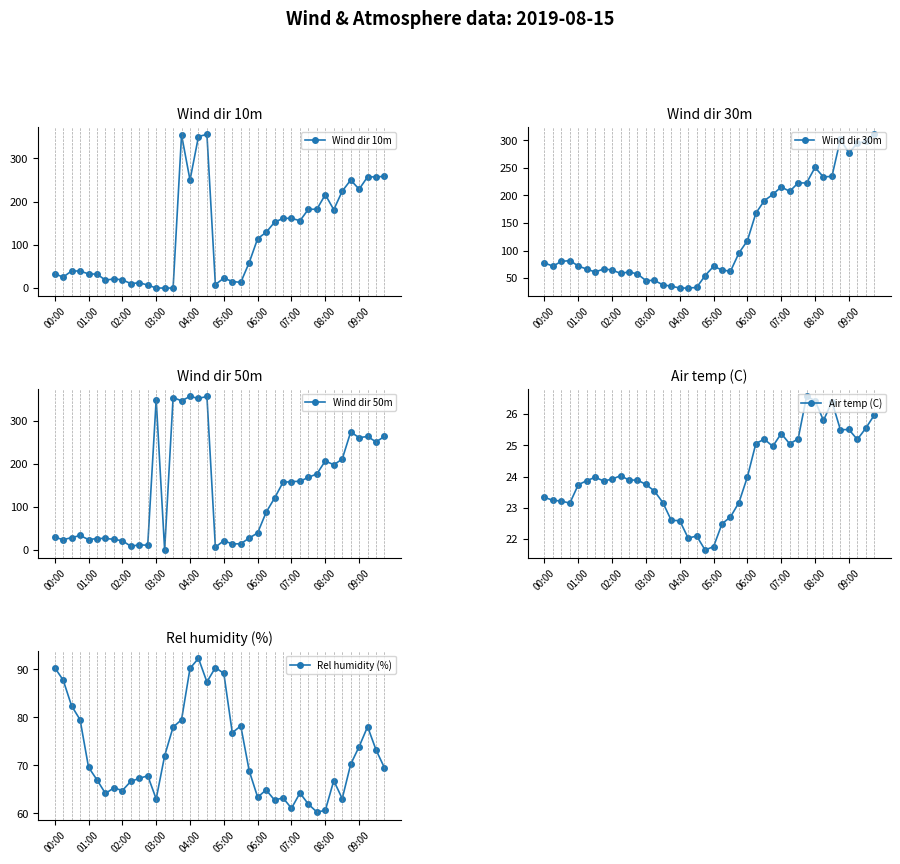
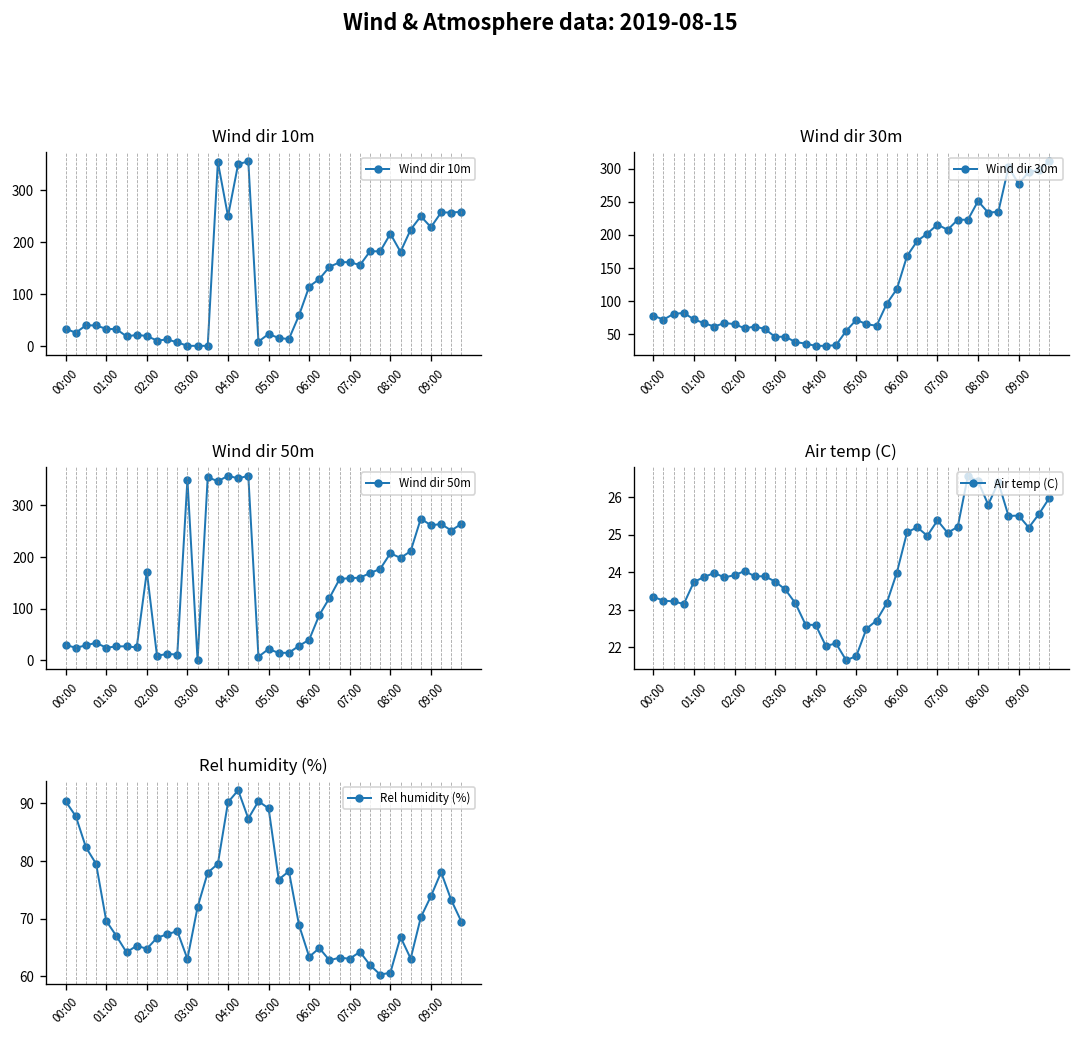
  {
    "Wind dir 10m": {
      "00:00": 30,
      "01:00": 30,
      "02:00": 20,
      "03:00": 0,
      "04:00": 250,
      "05:00": 20,
      "06:00": 110,
      "07:00": 160,
      "08:00": 220,
      "09:00": 230
    },
    "Wind dir 30m": {
      "00:00": 80,
      "01:00": 70,
      "02:00": 70,
      "03:00": 50,
      "04:00": 30,
      "05:00": 70,
      "06:00": 120,
      "07:00": 220,
      "08:00": 250,
      "09:00": 280
    },
    "Wind dir 50m": {
      "00:00": 30,
      "01:00": 20,
-     "02:00": 20,
+     "02:00": 170,
      "03:00": 350,
      "04:00": 360,
      "05:00": 20,
      "06:00": 40,
      "07:00": 160,
      "08:00": 210,
      "09:00": 260
    },
    "Air temp (C)": {
      "00:00": 23.3,
      "01:00": 23.7,
      "02:00": 23.9,
      "03:00": 23.8,
      "04:00": 22.6,
      "05:00": 21.8,
      "06:00": 24.0,
      "07:00": 25.4,
      "09:00": 25.5
    },
    "Rel humidity (%)": {
      "00:00": 90,
      "01:00": 70,
      "02:00": 65,
      "03:00": 63,
      "04:00": 90,
      "05:00": 89,
      "06:00": 63,
-     "07:00": 61,
+     "07:00": 63,
      "08:00": 61,
      "09:00": 74
    }
  }
